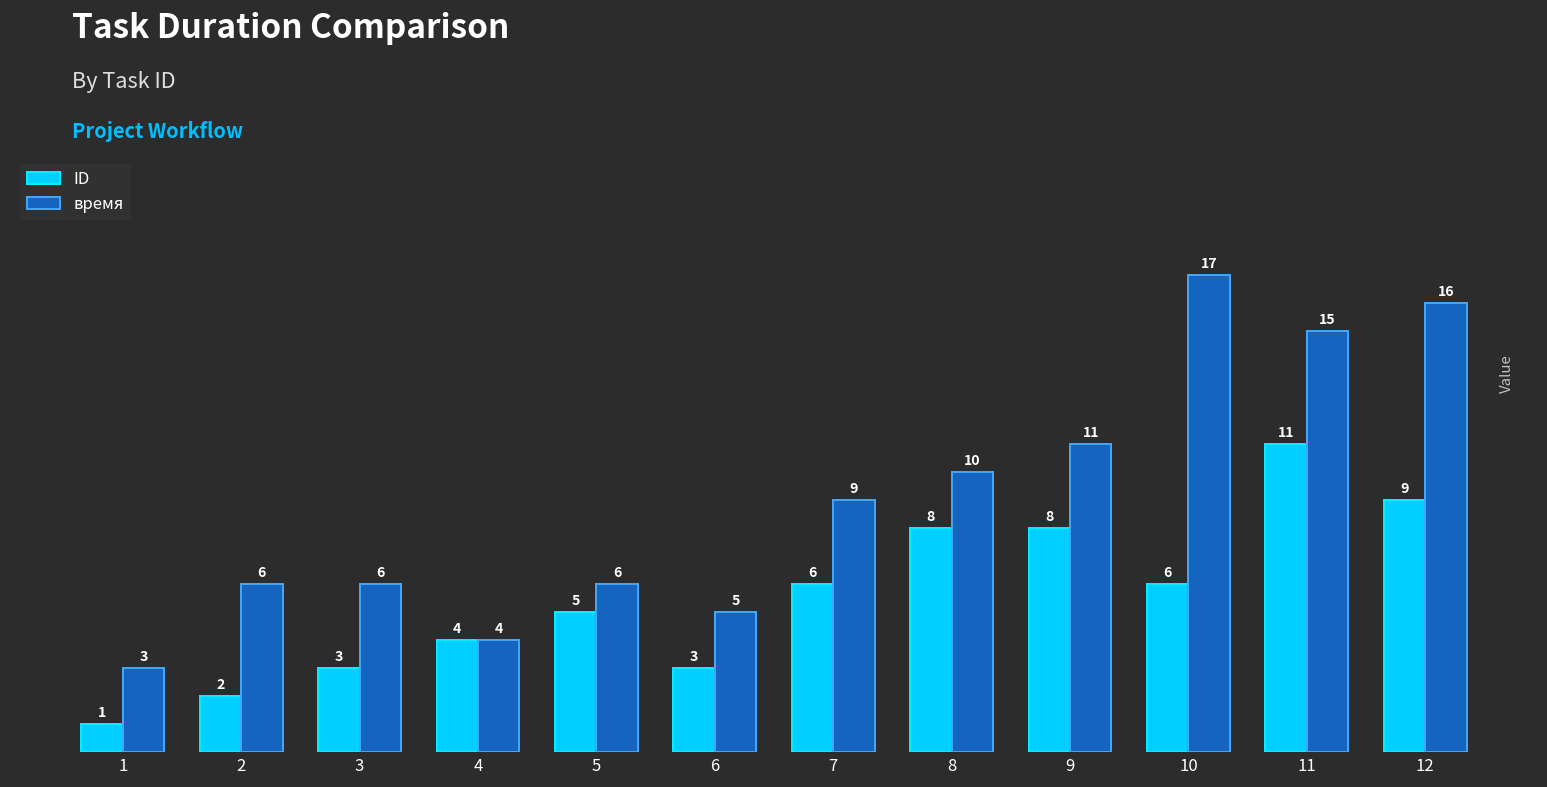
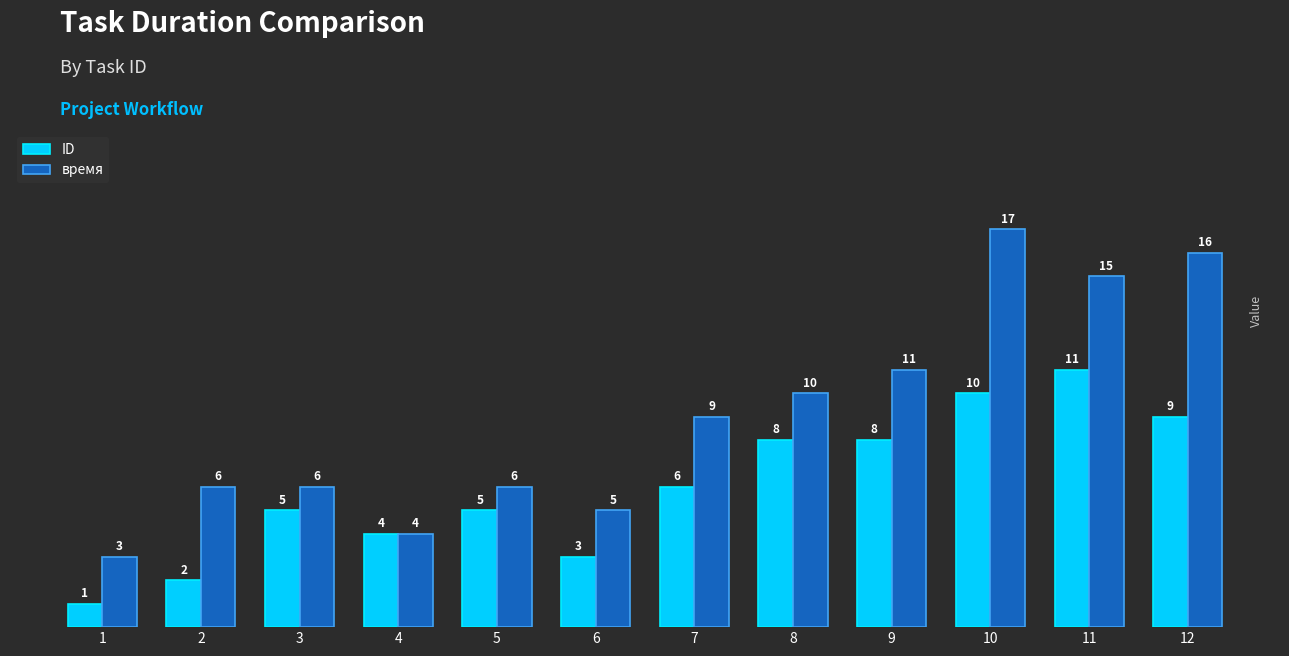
  {
    "ID": {
      "1": 1,
      "2": 2,
-     "3": 3,
+     "3": 5,
      "4": 4,
      "5": 5,
      "6": 3,
      "7": 6,
      "8": 8,
      "9": 8,
-     "10": 6,
+     "10": 10,
      "11": 11,
      "12": 9
    },
    "время": {
      "1": 3,
      "2": 6,
      "3": 6,
      "4": 4,
      "5": 6,
      "6": 5,
      "7": 9,
      "8": 10,
      "9": 11,
      "10": 17,
      "11": 15,
      "12": 16
    }
  }
